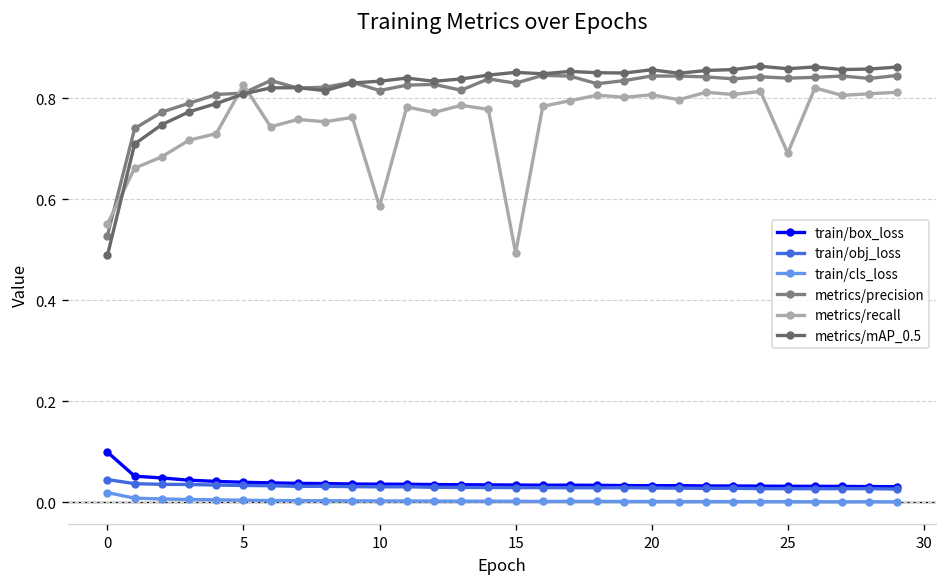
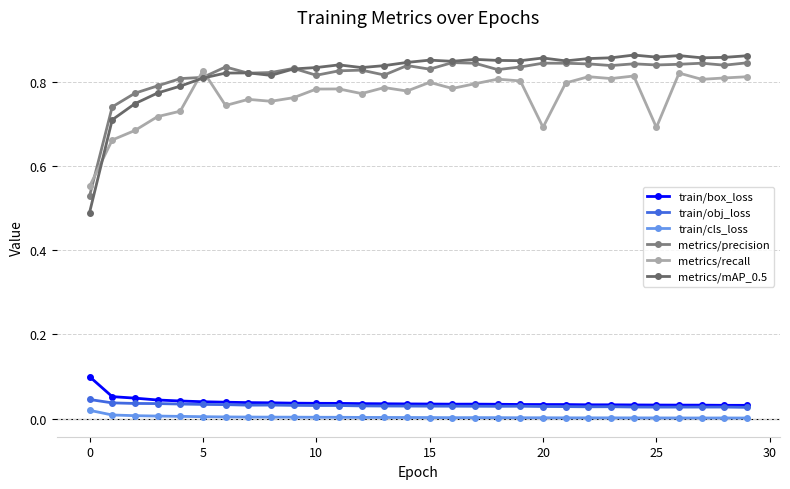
  {
    "train/box_loss": {
      "0": 0.10,
      "5": 0.04
    },
    "metrics/recall": {
      "0": 0.55,
      "5": 0.83,
-     "10": 0.59,
-     "15": 0.49,
-     "20": 0.81,
+     "10": 0.78,
+     "15": 0.80,
+     "20": 0.69,
      "25": 0.69
    }
  }
